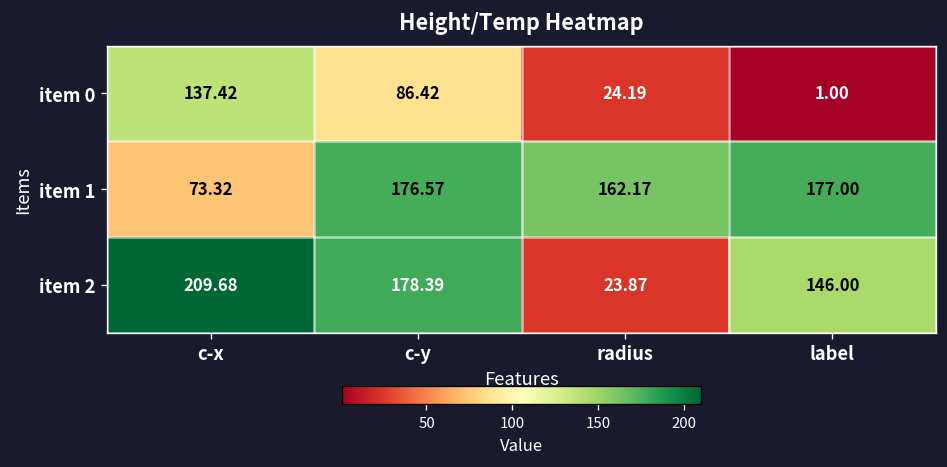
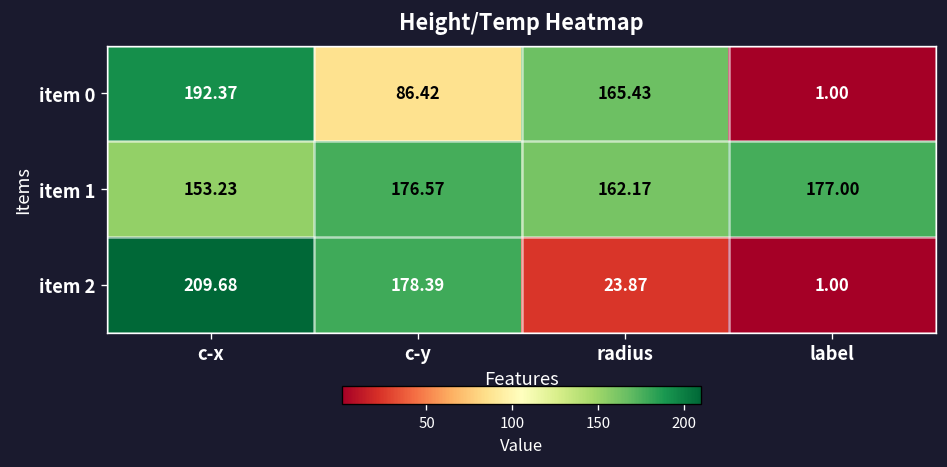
  {
    "item 0": {
-     "c-x": 137.42,
+     "c-x": 192.37,
      "c-y": 86.42,
-     "radius": 24.19,
+     "radius": 165.43,
      "label": 1.00
    },
    "item 1": {
-     "c-x": 73.32,
+     "c-x": 153.23,
      "c-y": 176.57,
      "radius": 162.17,
      "label": 177.00
    },
    "item 2": {
      "c-x": 209.68,
      "c-y": 178.39,
      "radius": 23.87,
-     "label": 146.00
+     "label": 1.00
    }
  }
